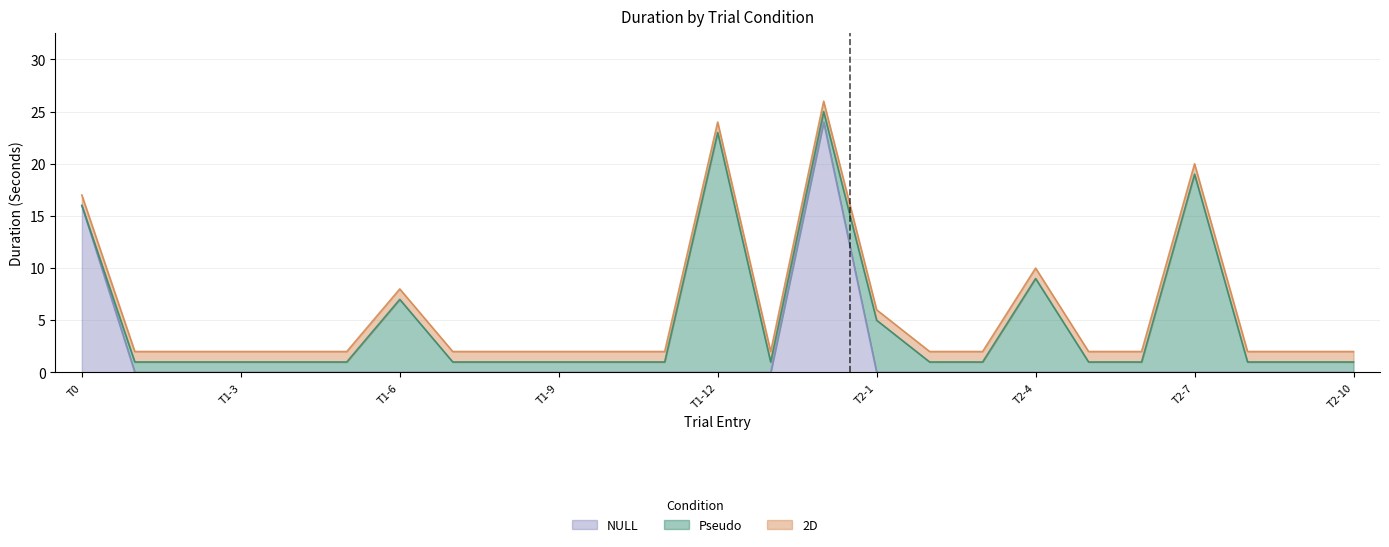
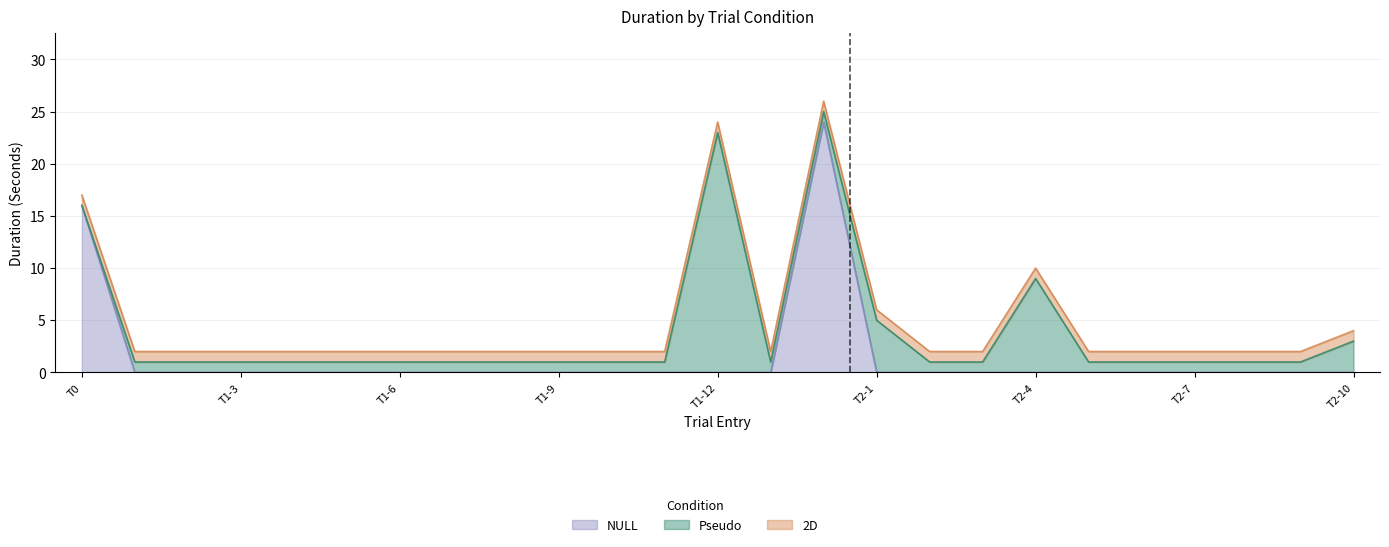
  {
    "NULL": {
      "T1-3": 0,
      "T1-6": 0,
      "T1-9": 0,
      "T1-12": 0,
      "T2-1": 0,
      "T2-4": 0,
      "T2-7": 0,
      "T2-10": 0
    },
    "Pseudo": {
      "T1-3": 1,
-     "T1-6": 7,
+     "T1-6": 1,
      "T1-9": 1,
      "T1-12": 23,
      "T2-1": 5,
      "T2-4": 9,
-     "T2-7": 19,
-     "T2-10": 1
+     "T2-7": 1,
+     "T2-10": 3
    },
    "2D": {
      "T0": 1,
      "T1-3": 1,
      "T1-6": 1,
      "T1-9": 1,
      "T1-12": 1,
      "T2-1": 1,
      "T2-4": 1,
      "T2-7": 1,
      "T2-10": 1
    }
  }
